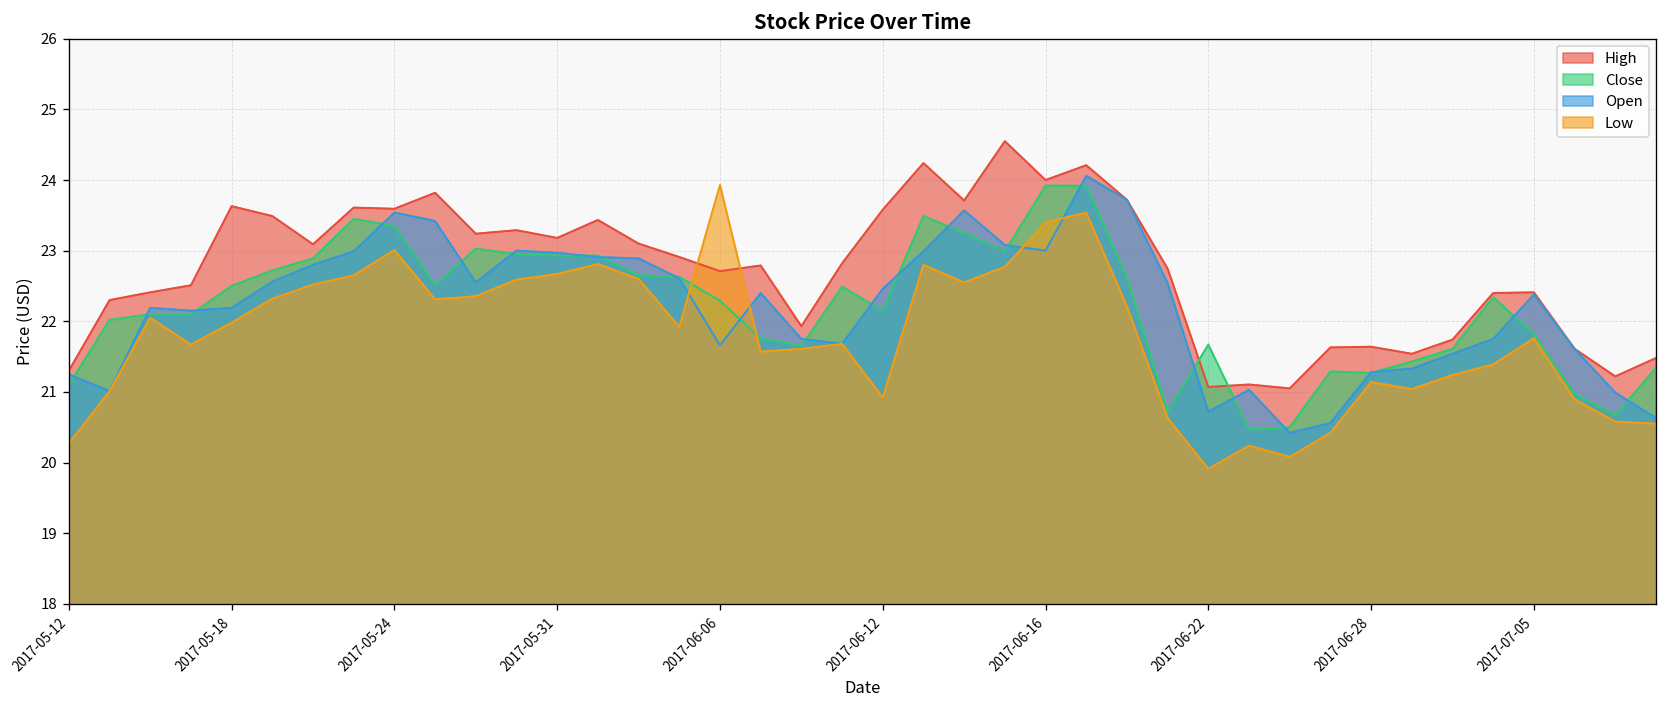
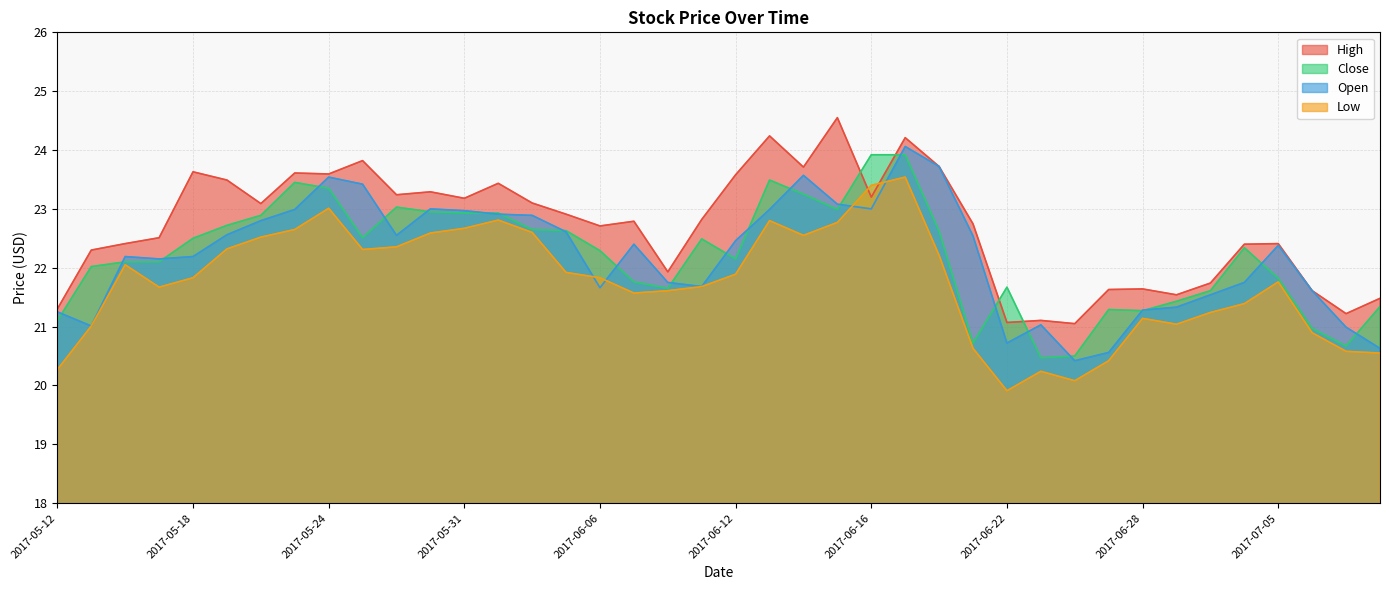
  {
    "High": {
      "2017-05-12": 21.3,
      "2017-05-18": 23.6,
      "2017-05-24": 23.6,
      "2017-05-31": 23.2,
      "2017-06-06": 22.7,
      "2017-06-12": 23.6,
-     "2017-06-16": 24.0,
+     "2017-06-16": 23.2,
      "2017-06-22": 21.1,
      "2017-06-28": 21.6
    },
    "Close": {
      "2017-05-12": 21.1,
      "2017-05-18": 22.5,
      "2017-05-24": 23.4,
      "2017-06-06": 22.3,
      "2017-06-12": 22.2,
      "2017-06-16": 23.9,
      "2017-06-22": 21.7,
      "2017-07-05": 21.8
    },
    "Open": {
      "2017-05-12": 21.3,
      "2017-05-18": 22.2,
      "2017-05-24": 23.5,
      "2017-06-06": 21.7,
      "2017-06-12": 22.5,
      "2017-06-16": 23.0,
      "2017-06-22": 20.7
    },
    "Low": {
      "2017-05-12": 20.3,
-     "2017-05-18": 22.0,
+     "2017-05-18": 21.8,
      "2017-05-24": 23.0,
      "2017-05-31": 22.7,
-     "2017-06-06": 23.9,
-     "2017-06-12": 20.9,
+     "2017-06-06": 21.8,
+     "2017-06-12": 21.9,
      "2017-06-16": 23.4,
      "2017-06-22": 19.9,
      "2017-06-28": 21.1,
      "2017-07-05": 21.8
    }
  }
